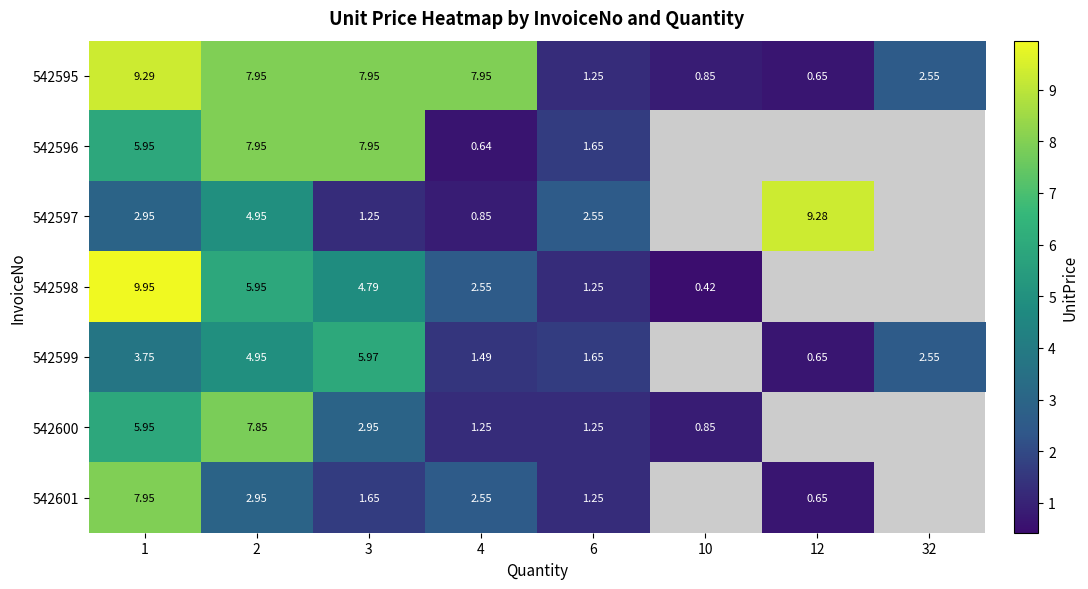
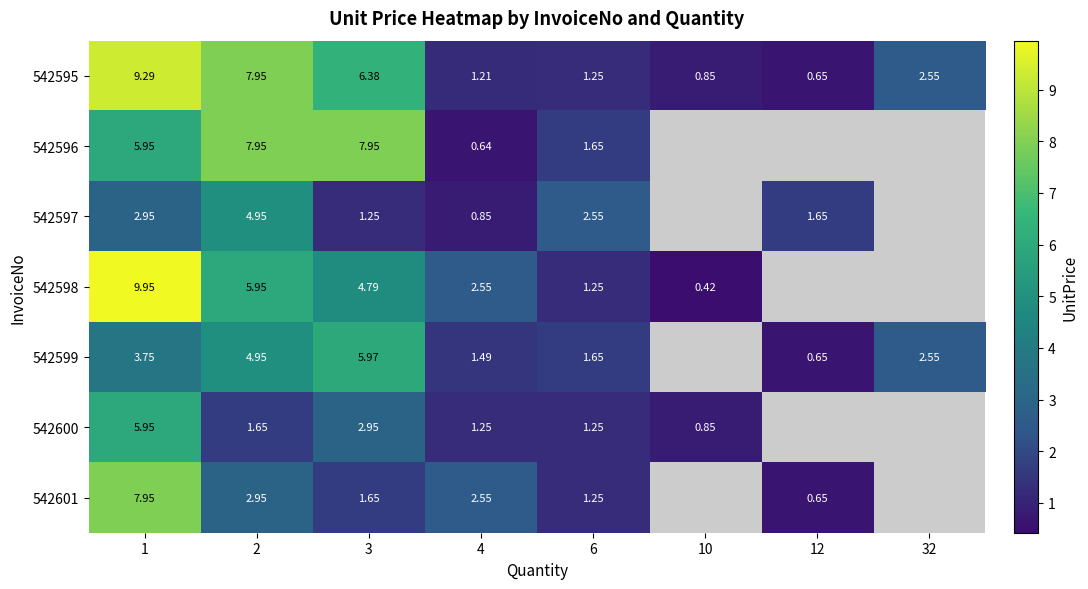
  {
    "542595": {
      "1": 9.29,
      "2": 7.95,
-     "3": 7.95,
-     "4": 7.95,
+     "3": 6.38,
+     "4": 1.21,
      "6": 1.25,
      "10": 0.85,
      "12": 0.65,
      "32": 2.55
    },
    "542596": {
      "1": 5.95,
      "2": 7.95,
      "3": 7.95,
      "4": 0.64,
      "6": 1.65
    },
    "542597": {
      "1": 2.95,
      "2": 4.95,
      "3": 1.25,
      "4": 0.85,
      "6": 2.55,
-     "12": 9.28
+     "12": 1.65
    },
    "542598": {
      "1": 9.95,
      "2": 5.95,
      "3": 4.79,
      "4": 2.55,
      "6": 1.25,
      "10": 0.42
    },
    "542599": {
      "1": 3.75,
      "2": 4.95,
      "3": 5.97,
      "4": 1.49,
      "6": 1.65,
      "12": 0.65,
      "32": 2.55
    },
    "542600": {
      "1": 5.95,
-     "2": 7.85,
+     "2": 1.65,
      "3": 2.95,
      "4": 1.25,
      "6": 1.25,
      "10": 0.85
    },
    "542601": {
      "1": 7.95,
      "2": 2.95,
      "3": 1.65,
      "4": 2.55,
      "6": 1.25,
      "12": 0.65
    }
  }
